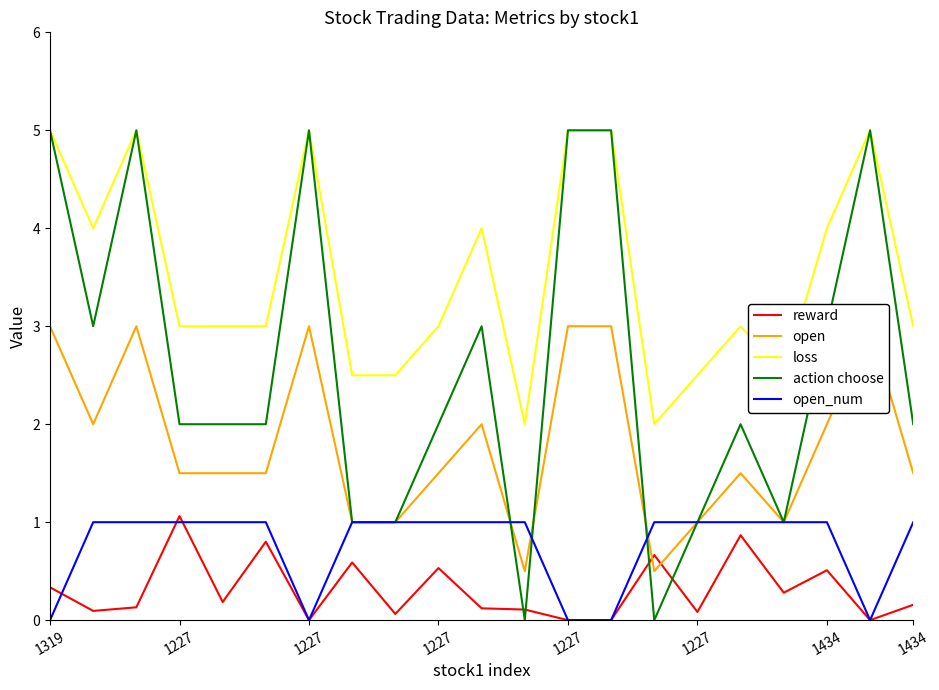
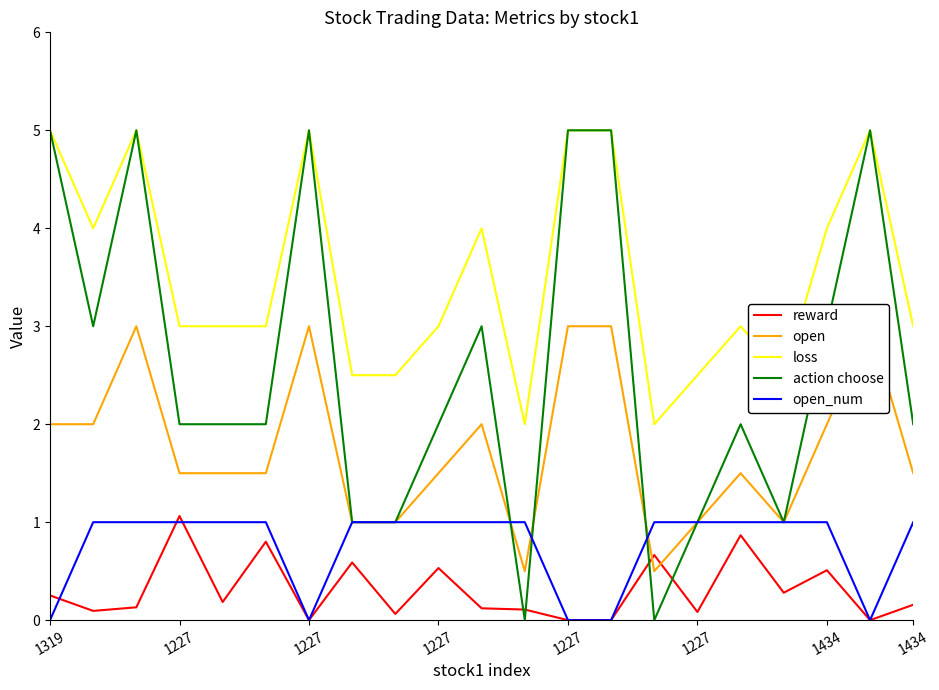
  {
    "reward": {
-     "1319": 0.34
+     "1319": 0.25
    },
    "open": {
-     "1319": 3
+     "1319": 2
    },
    "open_num": {
      "1319": 0.0
    }
  }
